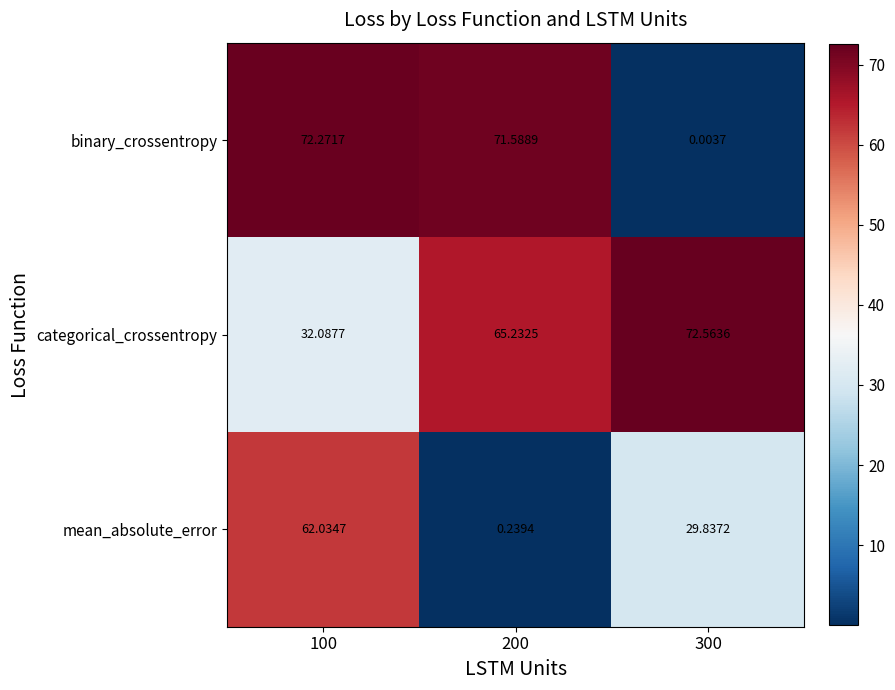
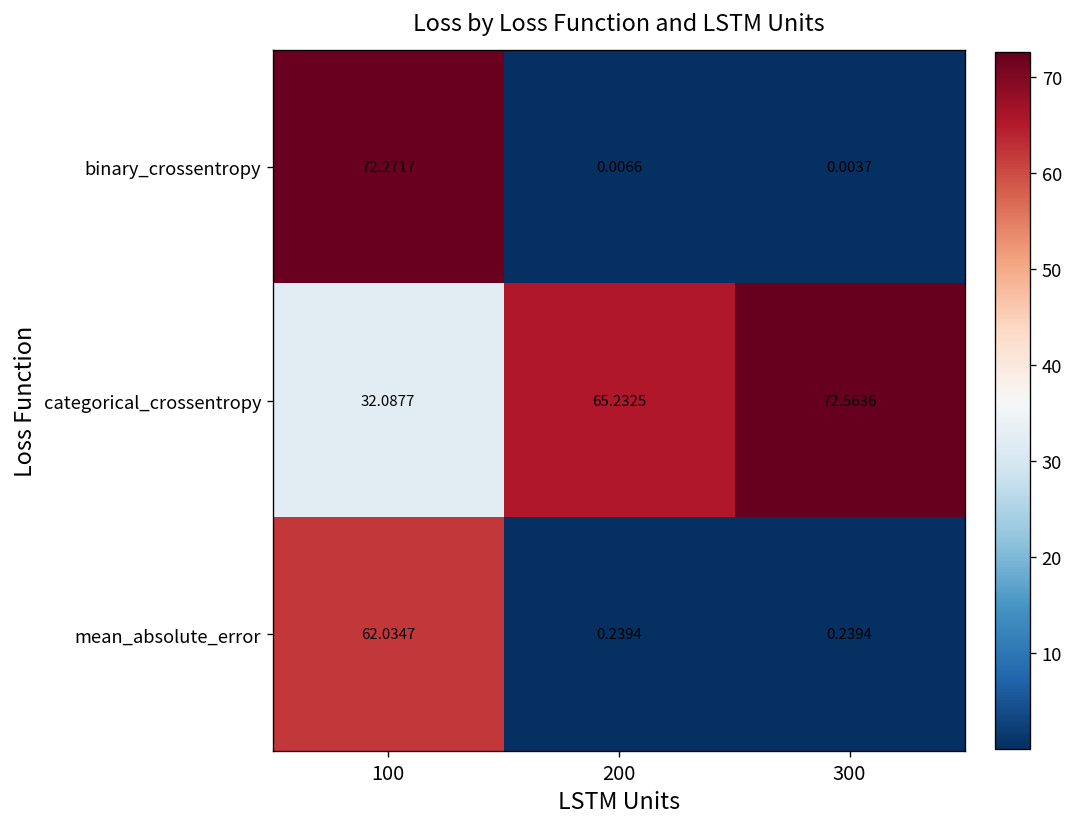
  {
    "binary_crossentropy": {
      "100": 72.2717,
-     "200": 71.5889,
+     "200": 0.0066,
      "300": 0.0037
    },
    "categorical_crossentropy": {
      "100": 32.0877,
      "200": 65.2325,
      "300": 72.5636
    },
    "mean_absolute_error": {
      "100": 62.0347,
      "200": 0.2394,
-     "300": 29.8372
+     "300": 0.2394
    }
  }
